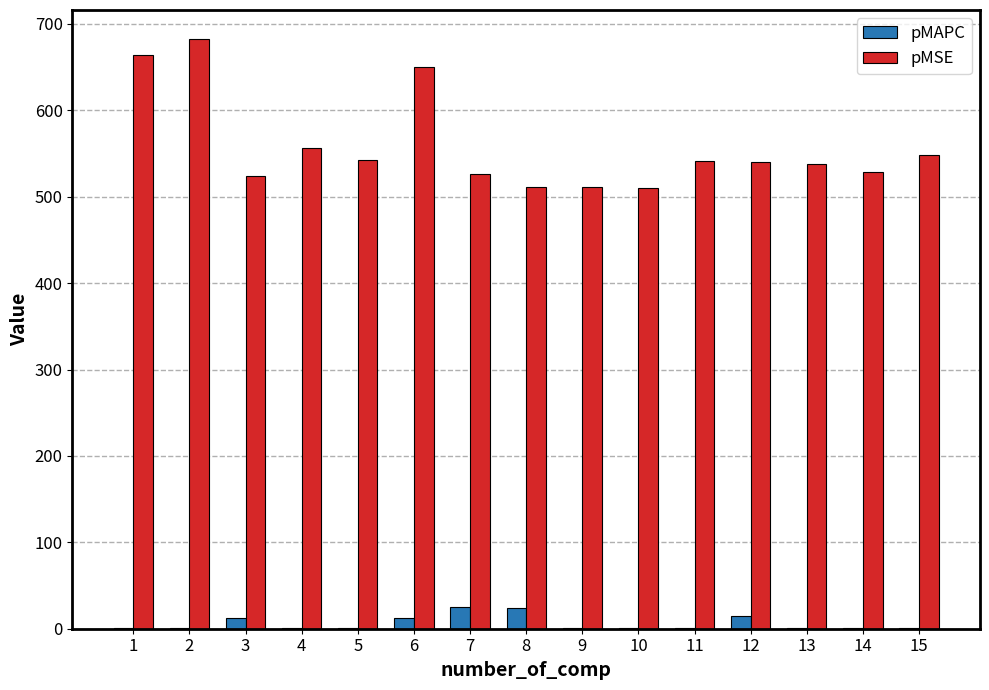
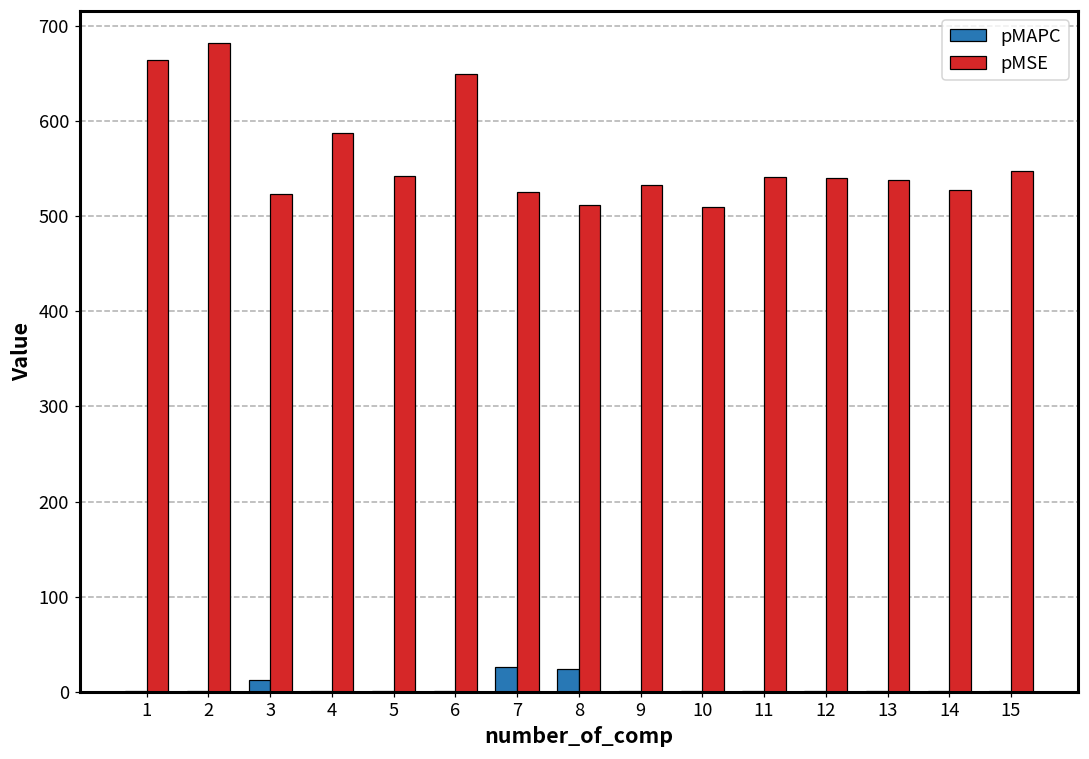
  {
    "pMAPC": {
      "3": 10,
-     "6": 10,
+     "6": 0,
      "7": 30,
      "8": 20,
-     "12": 10
+     "12": 0
    },
    "pMSE": {
      "1": 660,
      "2": 680,
      "3": 520,
-     "4": 560,
+     "4": 590,
      "5": 540,
      "6": 650,
      "7": 530,
      "8": 510,
-     "9": 510,
+     "9": 530,
      "10": 510,
      "11": 540,
      "12": 540,
      "13": 540,
      "14": 530,
      "15": 550
    }
  }
